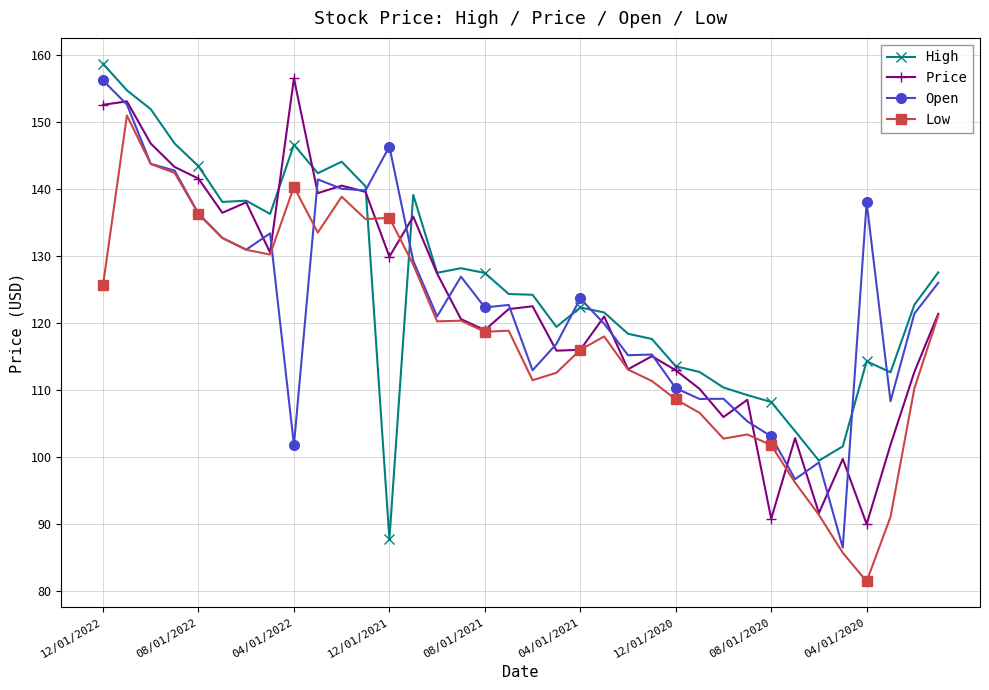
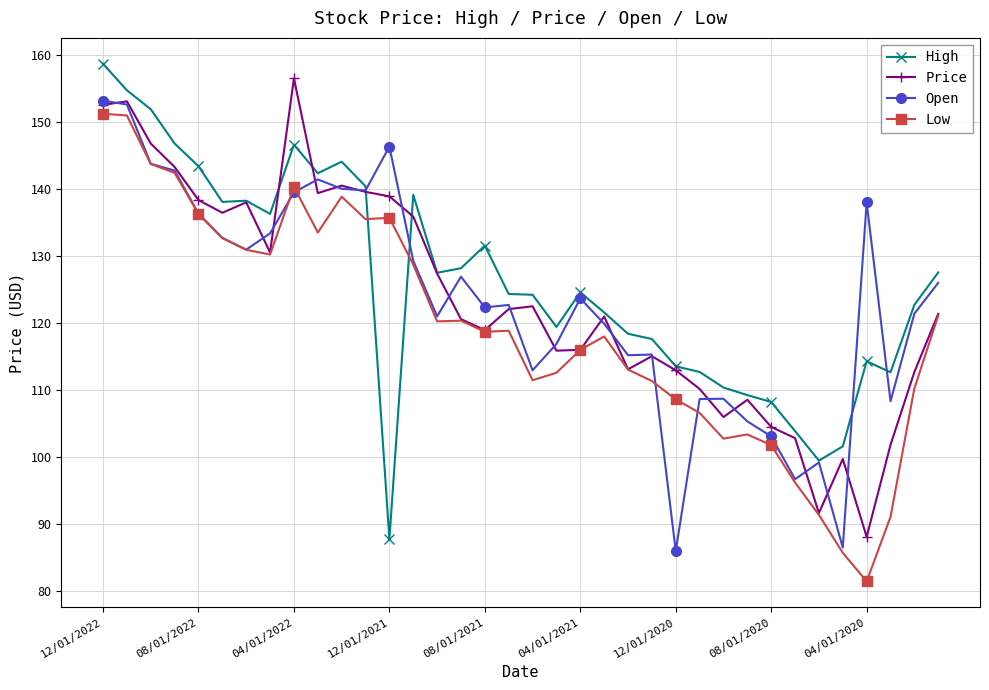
  {
    "High": {
      "12/01/2022": 159,
      "08/01/2022": 143,
      "04/01/2022": 147,
      "12/01/2021": 88,
-     "08/01/2021": 127,
-     "04/01/2021": 122,
+     "08/01/2021": 132,
+     "04/01/2021": 125,
      "12/01/2020": 114,
      "08/01/2020": 108,
      "04/01/2020": 114
    },
    "Price": {
      "12/01/2022": 153,
-     "08/01/2022": 142,
+     "08/01/2022": 138,
      "04/01/2022": 157,
-     "12/01/2021": 130,
+     "12/01/2021": 139,
      "12/01/2020": 113,
-     "08/01/2020": 91,
-     "04/01/2020": 90
+     "08/01/2020": 105,
+     "04/01/2020": 88
    },
    "Open": {
-     "12/01/2022": 156,
-     "04/01/2022": 102,
+     "12/01/2022": 153,
+     "04/01/2022": 140,
      "12/01/2021": 146,
      "08/01/2021": 122,
      "04/01/2021": 124,
-     "12/01/2020": 110,
+     "12/01/2020": 86,
      "08/01/2020": 103,
      "04/01/2020": 138
    },
    "Low": {
-     "12/01/2022": 126,
+     "12/01/2022": 151,
      "04/01/2022": 140,
      "12/01/2021": 136,
      "12/01/2020": 109,
      "08/01/2020": 102,
      "04/01/2020": 81
    }
  }
